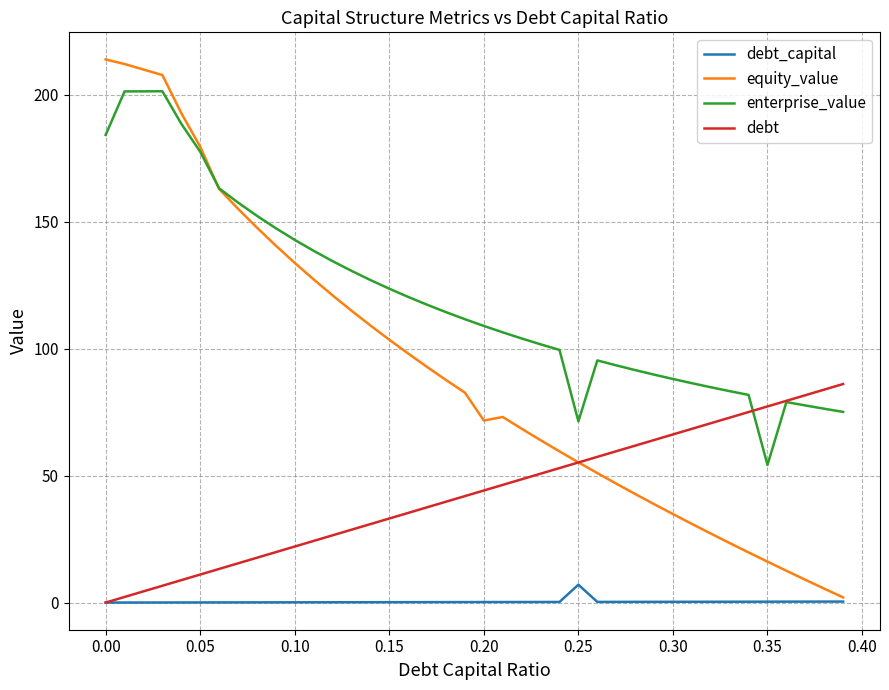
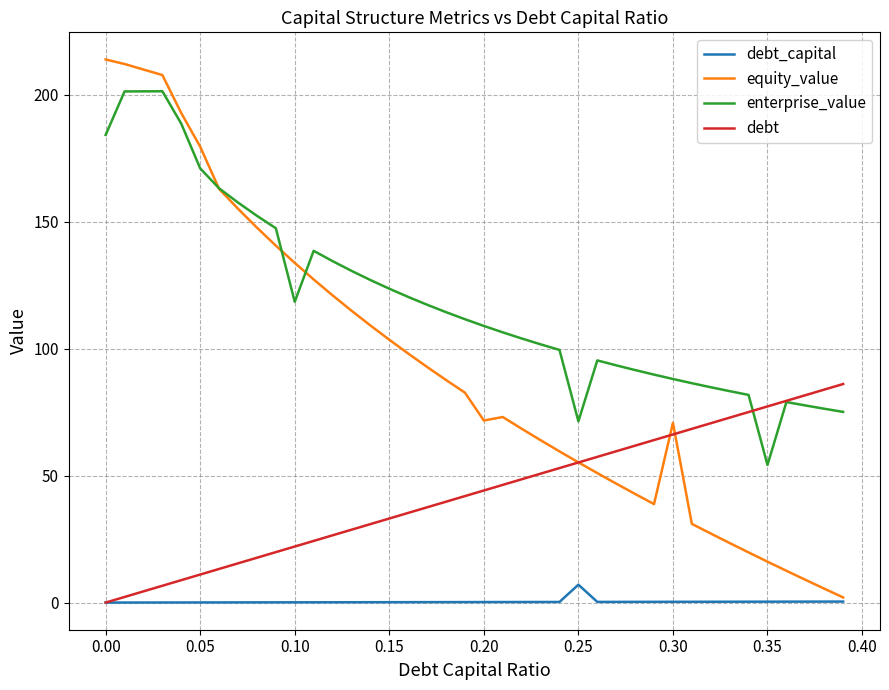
  {
    "debt_capital": {
      "0.05": 0,
      "0.10": 0,
      "0.15": 0,
      "0.20": 0,
      "0.25": 7,
      "0.30": 0,
      "0.35": 0
    },
    "equity_value": {
      "0.00": 214,
      "0.05": 179,
      "0.10": 134,
      "0.15": 103,
      "0.20": 72,
-     "0.30": 35,
+     "0.30": 71,
      "0.35": 16
    },
    "enterprise_value": {
      "0.00": 184,
-     "0.05": 177,
-     "0.10": 143,
+     "0.05": 171,
+     "0.10": 118,
      "0.15": 124,
      "0.20": 109,
      "0.25": 71,
      "0.30": 88,
      "0.35": 54
    },
    "debt": {
      "0.05": 11,
      "0.10": 22,
      "0.15": 33,
      "0.20": 44,
      "0.30": 66,
      "0.35": 77
    }
  }
